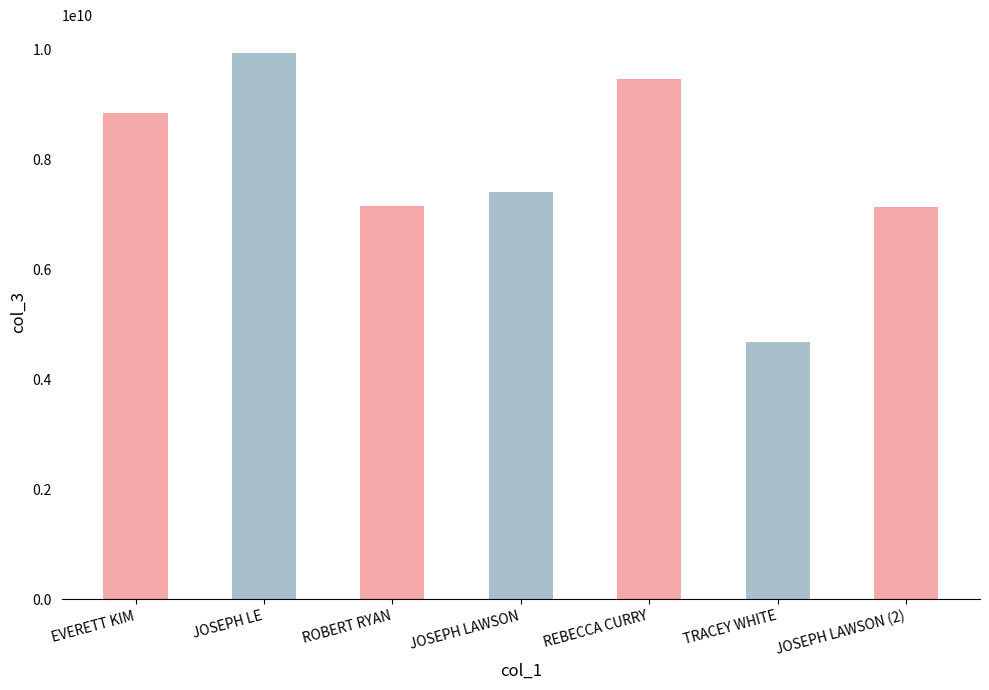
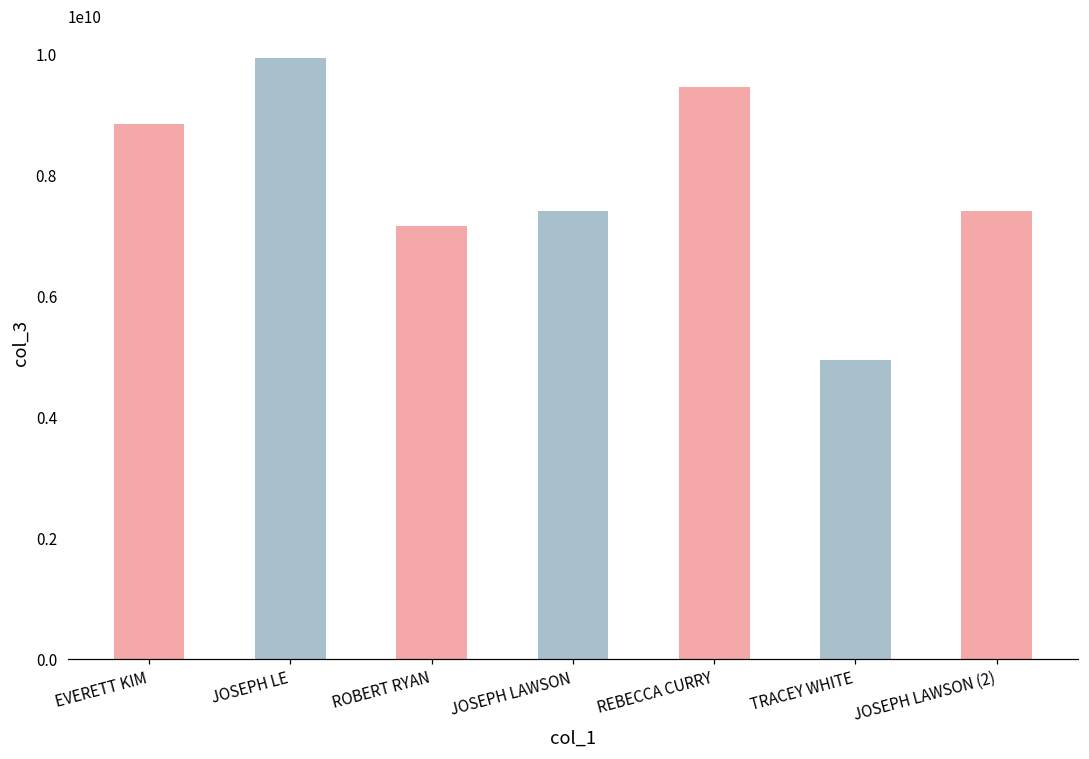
  {
    "EVERETT KIM": 8800000000,
    "JOSEPH LE": 9900000000,
    "ROBERT RYAN": 7200000000,
    "JOSEPH LAWSON": 7400000000,
    "REBECCA CURRY": 9500000000,
-   "TRACEY WHITE": 4700000000,
-   "JOSEPH LAWSON (2)": 7100000000
+   "TRACEY WHITE": 5000000000,
+   "JOSEPH LAWSON (2)": 7400000000
  }
